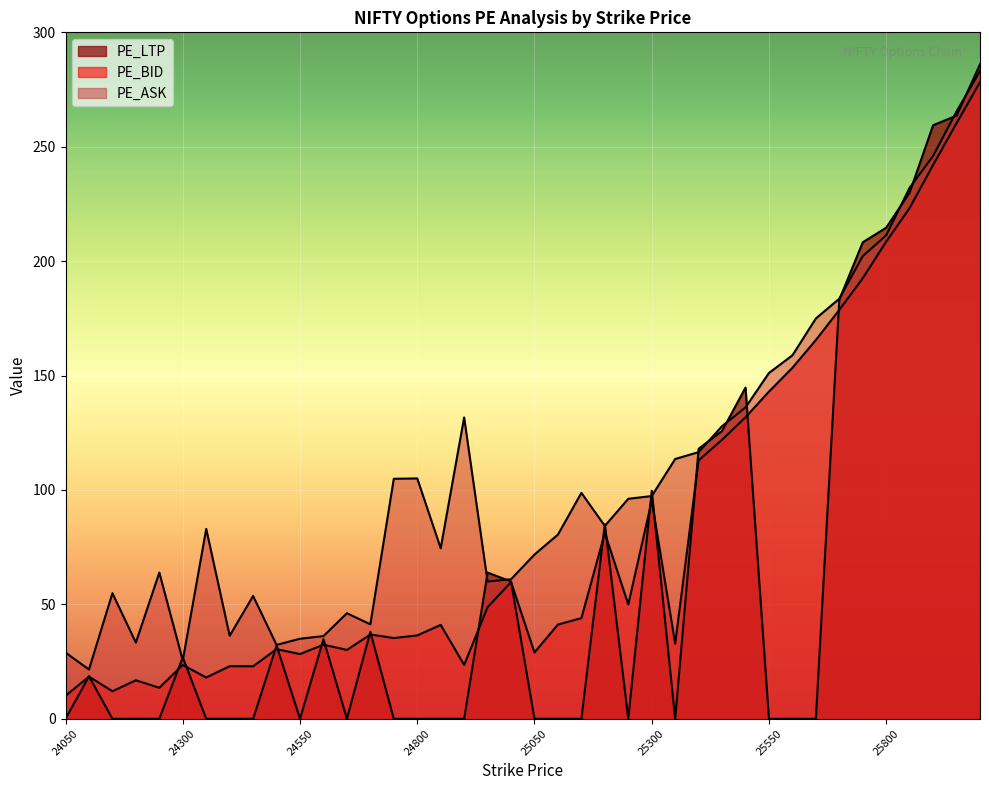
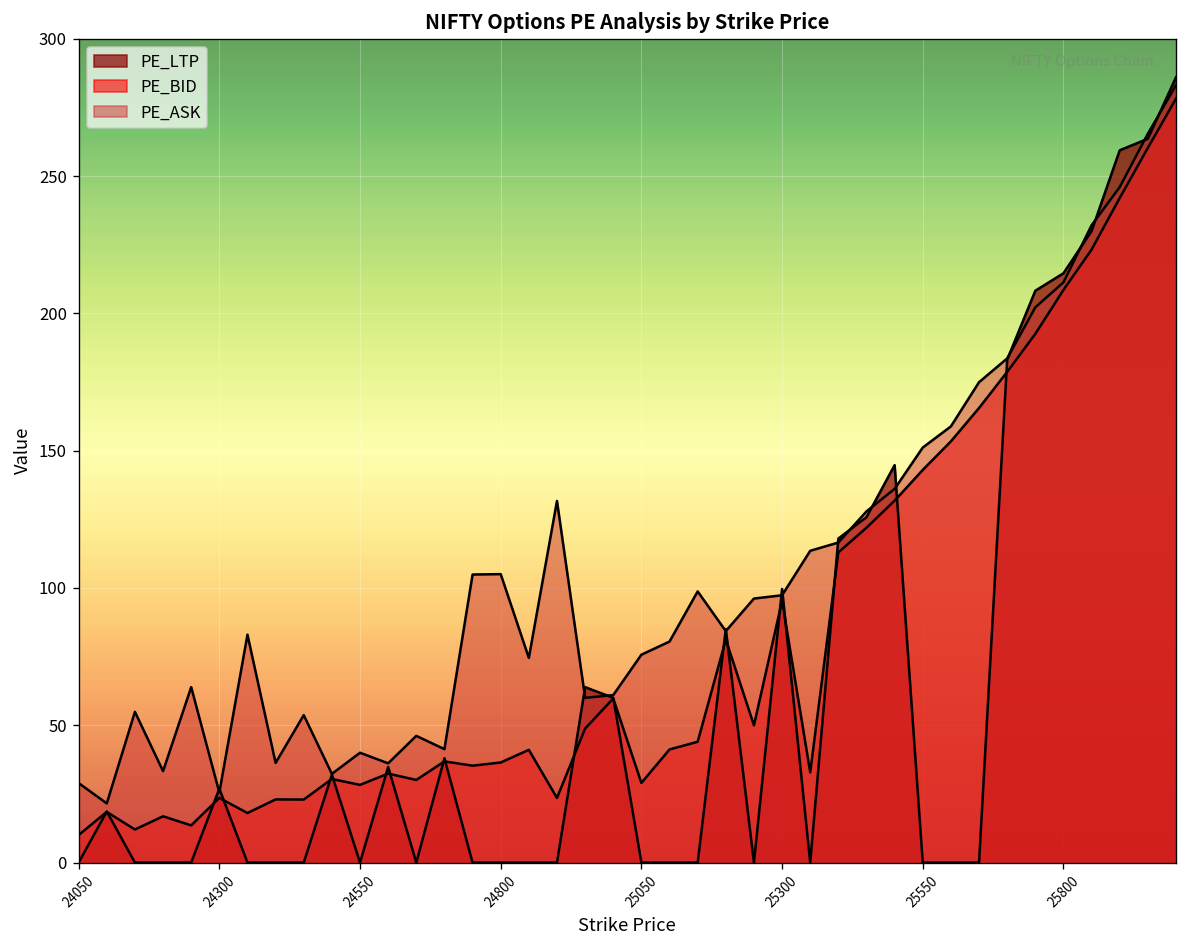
  {
    "PE_LTP": {
      "24050": 0,
      "24300": 27,
      "24550": 0,
      "24800": 0,
      "25050": 0,
      "25300": 100,
      "25550": 0,
      "25800": 215
    },
    "PE_BID": {
      "24050": 10,
      "24300": 24,
      "24550": 28,
      "24800": 36,
      "25050": 29,
      "25300": 95,
      "25550": 143,
      "25800": 209
    },
    "PE_ASK": {
      "24050": 29,
      "24300": 26,
-     "24550": 35,
+     "24550": 40,
      "24800": 105,
-     "25050": 72,
+     "25050": 76,
      "25300": 97,
      "25550": 151,
      "25800": 211
    }
  }
